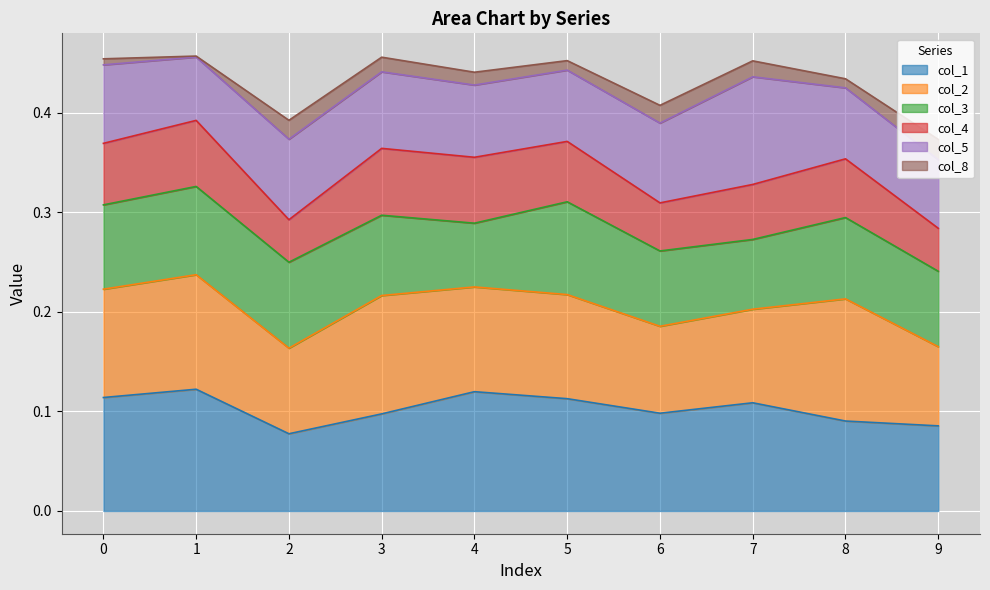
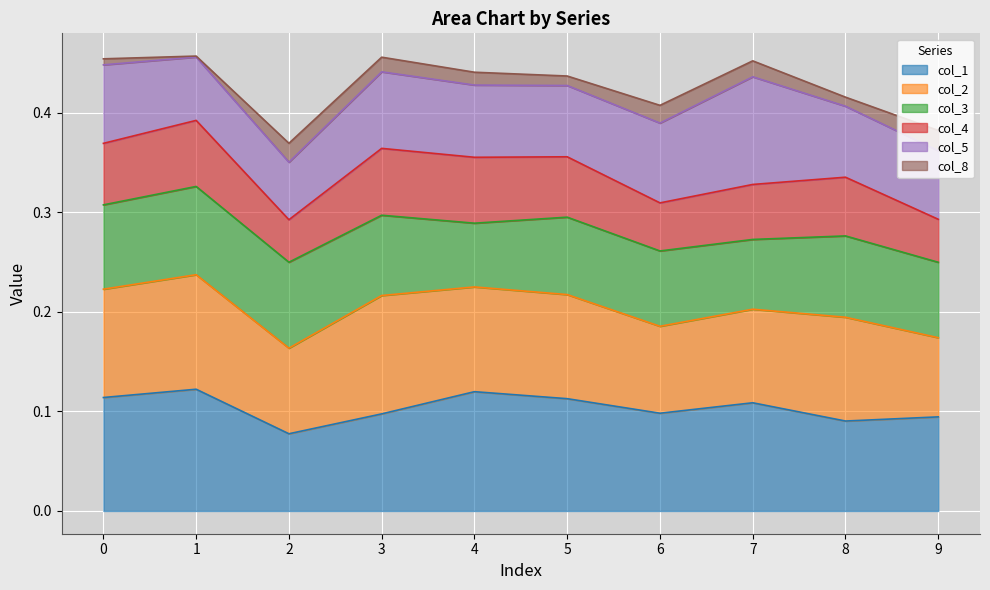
  {
    "col_1": {
      "0": 0.11,
      "1": 0.12,
      "2": 0.08,
      "3": 0.10,
      "4": 0.12,
      "5": 0.11,
      "6": 0.10,
      "7": 0.11,
      "8": 0.09,
-     "9": 0.086
+     "9": 0.095
    },
    "col_2": {
      "0": 0.11,
      "1": 0.12,
      "2": 0.09,
      "3": 0.12,
      "4": 0.11,
      "5": 0.10,
      "6": 0.09,
      "7": 0.09,
-     "8": 0.12,
+     "8": 0.10,
      "9": 0.08
    },
    "col_3": {
      "0": 0.08,
      "1": 0.09,
      "2": 0.09,
      "3": 0.08,
      "4": 0.06,
-     "5": 0.09,
+     "5": 0.08,
      "6": 0.08,
      "7": 0.07,
      "8": 0.08,
      "9": 0.08
    },
    "col_4": {
      "0": 0.06,
      "1": 0.07,
      "2": 0.04,
      "3": 0.07,
      "4": 0.07,
      "5": 0.06,
      "6": 0.05,
      "7": 0.06,
      "8": 0.06,
      "9": 0.04
    },
    "col_5": {
      "0": 0.08,
-     "2": 0.08,
+     "2": 0.06,
      "3": 0.08,
      "4": 0.07,
      "5": 0.07,
      "6": 0.08,
      "7": 0.11,
      "8": 0.07
    },
    "col_8": {
      "0": 0.01,
      "2": 0.02,
      "3": 0.01,
      "4": 0.01,
      "5": 0.01,
      "6": 0.02,
      "7": 0.02,
      "8": 0.01
    }
  }
